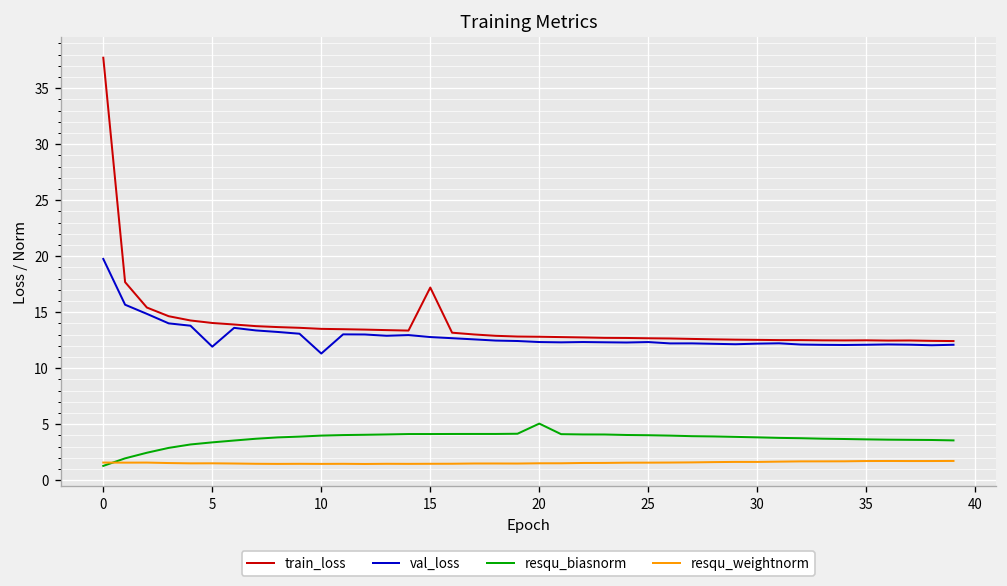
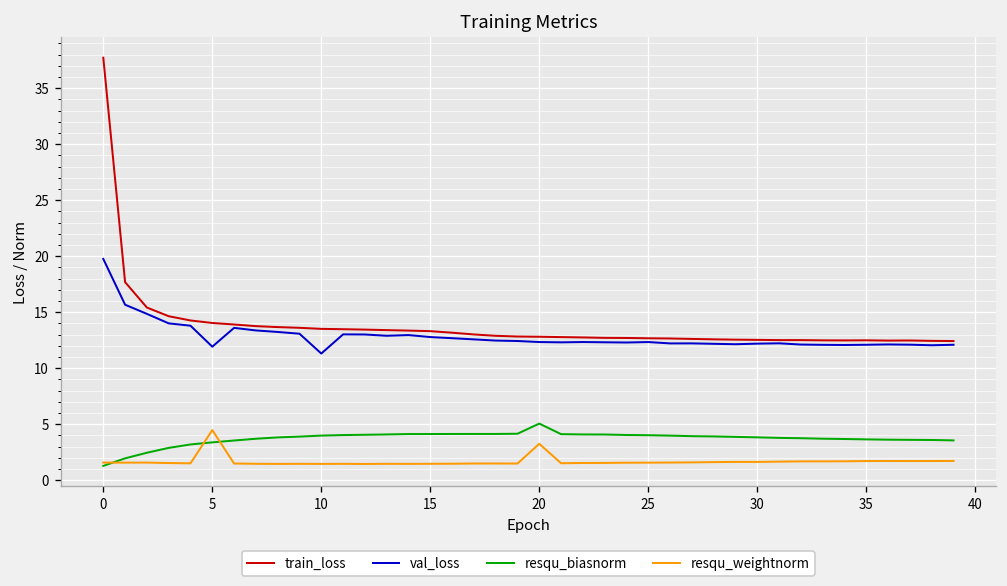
  {
    "train_loss": {
      "0": 38,
      "5": 14,
      "10": 14,
-     "15": 17,
+     "15": 13,
      "20": 13,
      "25": 13,
      "30": 13,
      "35": 12
    },
    "val_loss": {
      "0": 20,
      "5": 12,
      "10": 11,
      "15": 13,
      "20": 12,
      "25": 12,
      "30": 12,
      "35": 12
    },
    "resqu_biasnorm": {
      "0": 1,
      "5": 3,
      "10": 4,
      "15": 4,
      "20": 5,
      "25": 4,
      "30": 4,
      "35": 4
    },
    "resqu_weightnorm": {
      "0": 2,
-     "5": 1,
+     "5": 4,
      "10": 1,
      "15": 1,
-     "20": 2,
+     "20": 3,
      "25": 2,
      "30": 2,
      "35": 2
    }
  }
